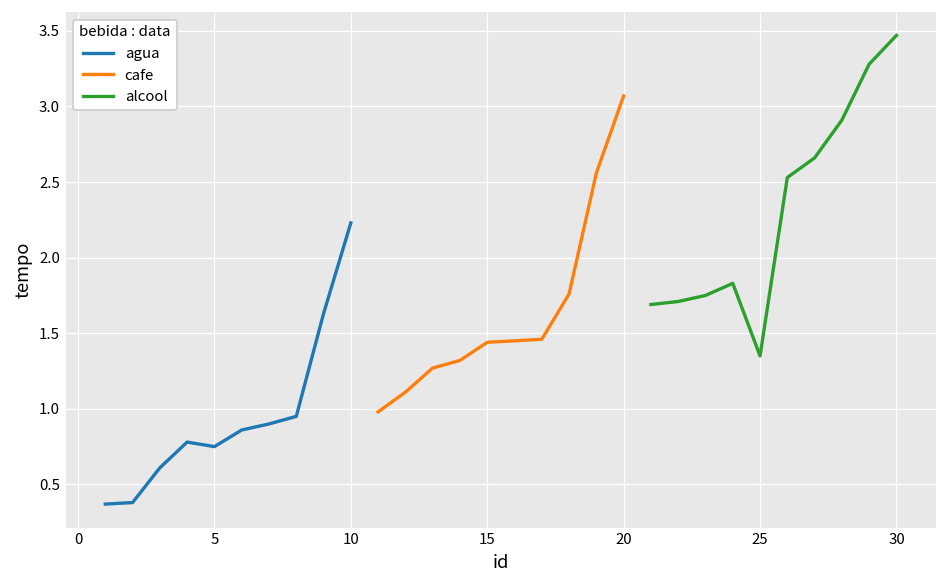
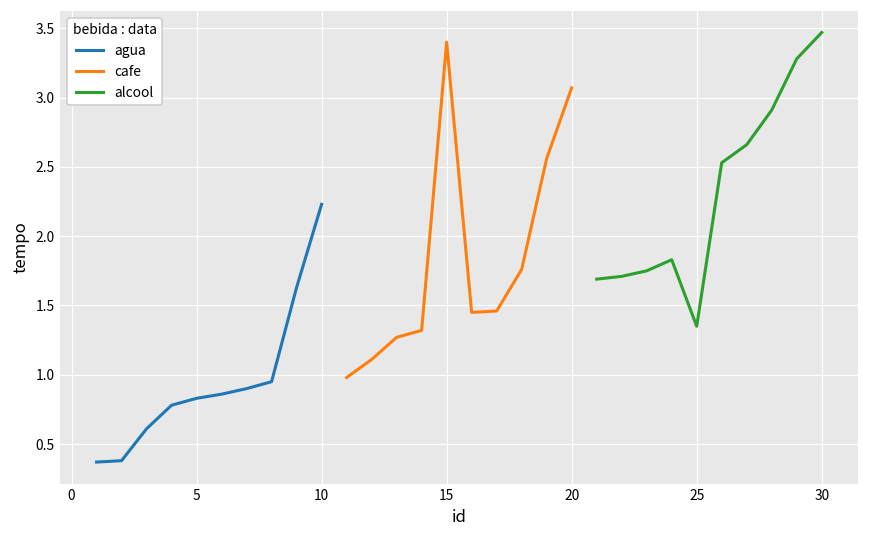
  {
    "agua": {
-     "5": 0.75,
+     "5": 0.83,
      "10": 2.23
    },
    "cafe": {
-     "15": 1.44,
+     "15": 3.40,
      "20": 3.07
    },
    "alcool": {
      "25": 1.35,
      "30": 3.47
    }
  }
